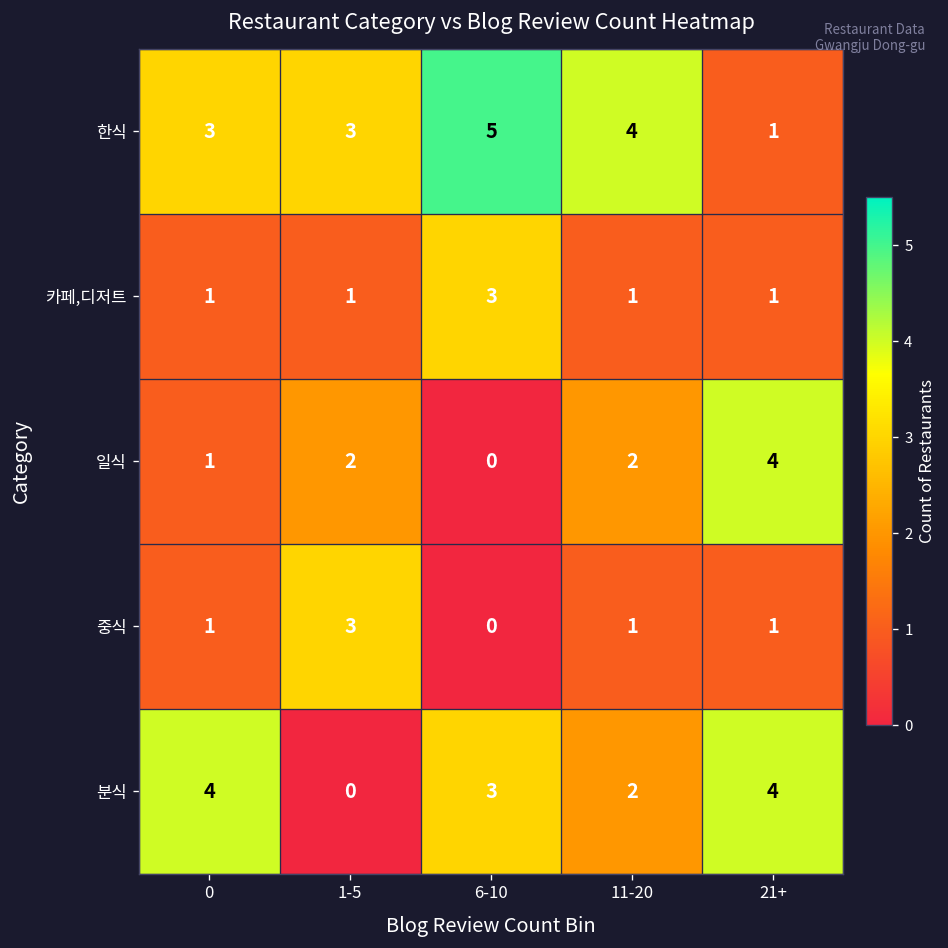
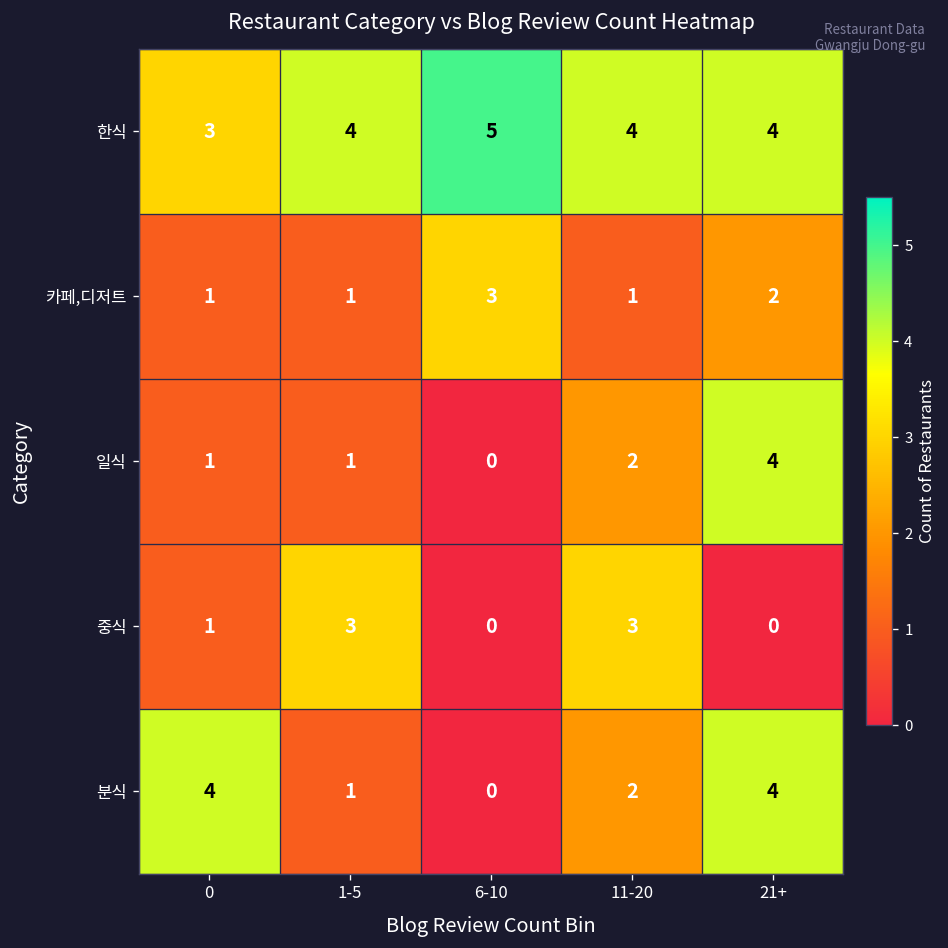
  {
    "한식": {
      "0": 3,
-     "1-5": 3,
+     "1-5": 4,
      "6-10": 5,
      "11-20": 4,
-     "21+": 1
+     "21+": 4
    },
    "카페,디저트": {
      "0": 1,
      "1-5": 1,
      "6-10": 3,
      "11-20": 1,
-     "21+": 1
+     "21+": 2
    },
    "일식": {
      "0": 1,
-     "1-5": 2,
+     "1-5": 1,
      "6-10": 0,
      "11-20": 2,
      "21+": 4
    },
    "중식": {
      "0": 1,
      "1-5": 3,
      "6-10": 0,
-     "11-20": 1,
-     "21+": 1
+     "11-20": 3,
+     "21+": 0
    },
    "분식": {
      "0": 4,
-     "1-5": 0,
-     "6-10": 3,
+     "1-5": 1,
+     "6-10": 0,
      "11-20": 2,
      "21+": 4
    }
  }
